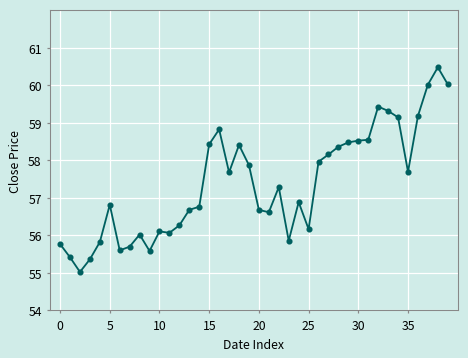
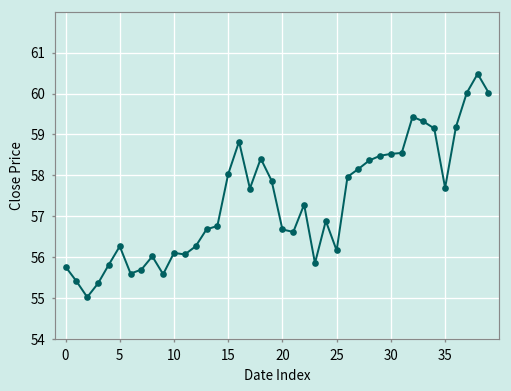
  {
    "0": 55.8,
-   "5": 56.8,
+   "5": 56.3,
    "10": 56.1,
-   "15": 58.4,
+   "15": 58.0,
    "20": 56.7,
    "25": 56.2,
    "30": 58.5,
    "35": 57.7
  }
